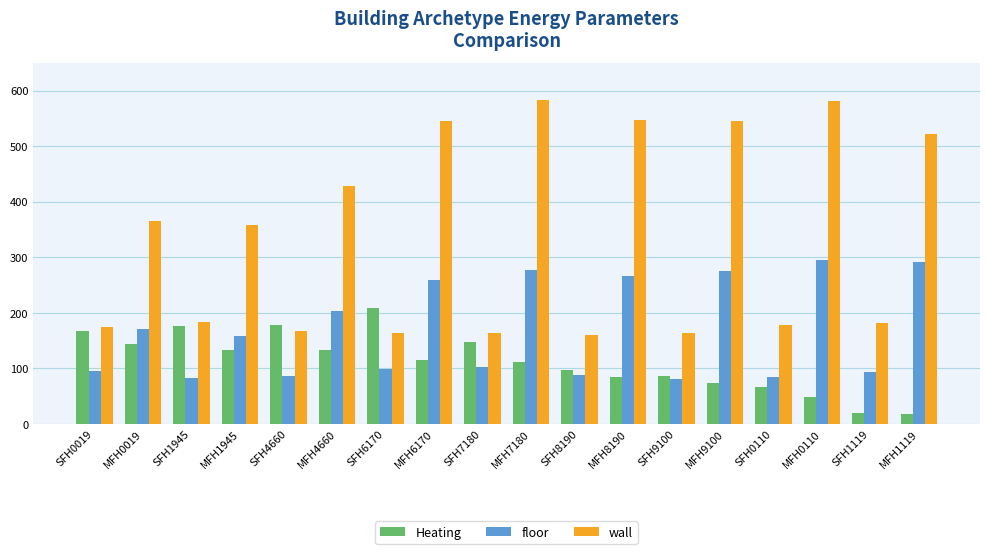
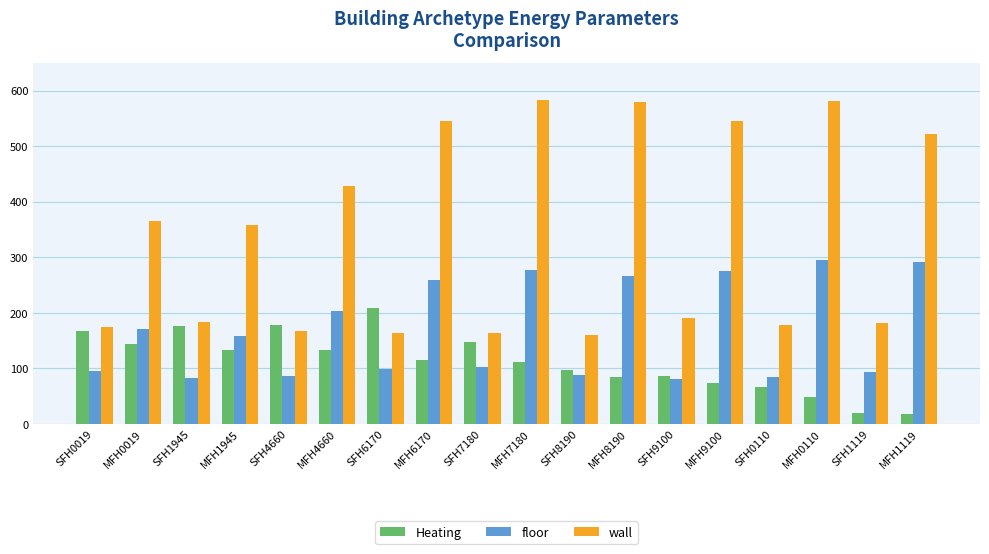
  {
    "Heating": {
      "SFH0019": 170,
      "MFH0019": 140,
      "SFH1945": 180,
      "MFH1945": 130,
      "SFH4660": 180,
      "MFH4660": 130,
      "SFH6170": 210,
      "MFH6170": 120,
      "SFH7180": 150,
      "MFH7180": 110,
      "SFH8190": 100,
      "MFH8190": 80,
      "SFH9100": 90,
      "MFH9100": 70,
      "SFH0110": 70,
      "MFH0110": 50,
      "SFH1119": 20,
      "MFH1119": 20
    },
    "floor": {
      "SFH0019": 100,
      "MFH0019": 170,
      "SFH1945": 80,
      "MFH1945": 160,
      "SFH4660": 90,
      "MFH4660": 200,
      "SFH6170": 100,
      "MFH6170": 260,
      "SFH7180": 100,
      "MFH7180": 280,
      "SFH8190": 90,
      "MFH8190": 270,
      "SFH9100": 80,
      "MFH9100": 280,
      "SFH0110": 80,
      "MFH0110": 300,
      "SFH1119": 90,
      "MFH1119": 290
    },
    "wall": {
      "SFH0019": 170,
      "MFH0019": 370,
      "SFH1945": 180,
      "MFH1945": 360,
      "SFH4660": 170,
      "MFH4660": 430,
      "SFH6170": 160,
      "MFH6170": 550,
      "SFH7180": 160,
      "MFH7180": 580,
      "SFH8190": 160,
-     "MFH8190": 550,
-     "SFH9100": 160,
+     "MFH8190": 580,
+     "SFH9100": 190,
      "MFH9100": 550,
      "SFH0110": 180,
      "MFH0110": 580,
      "SFH1119": 180,
      "MFH1119": 520
    }
  }
